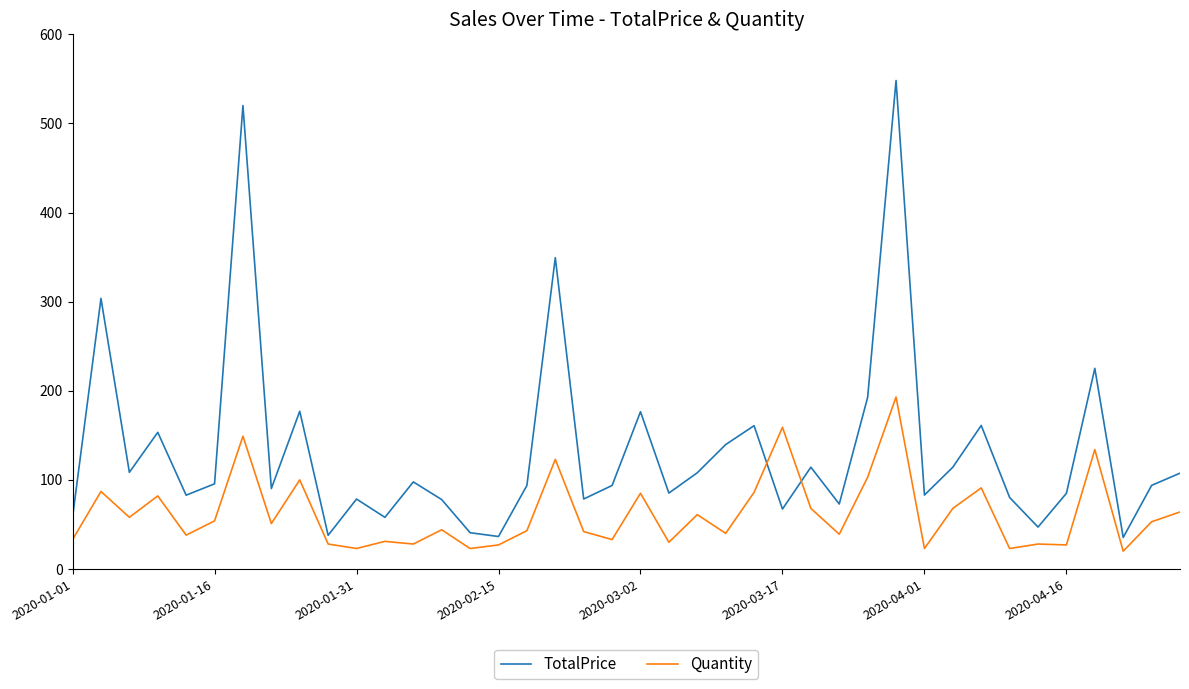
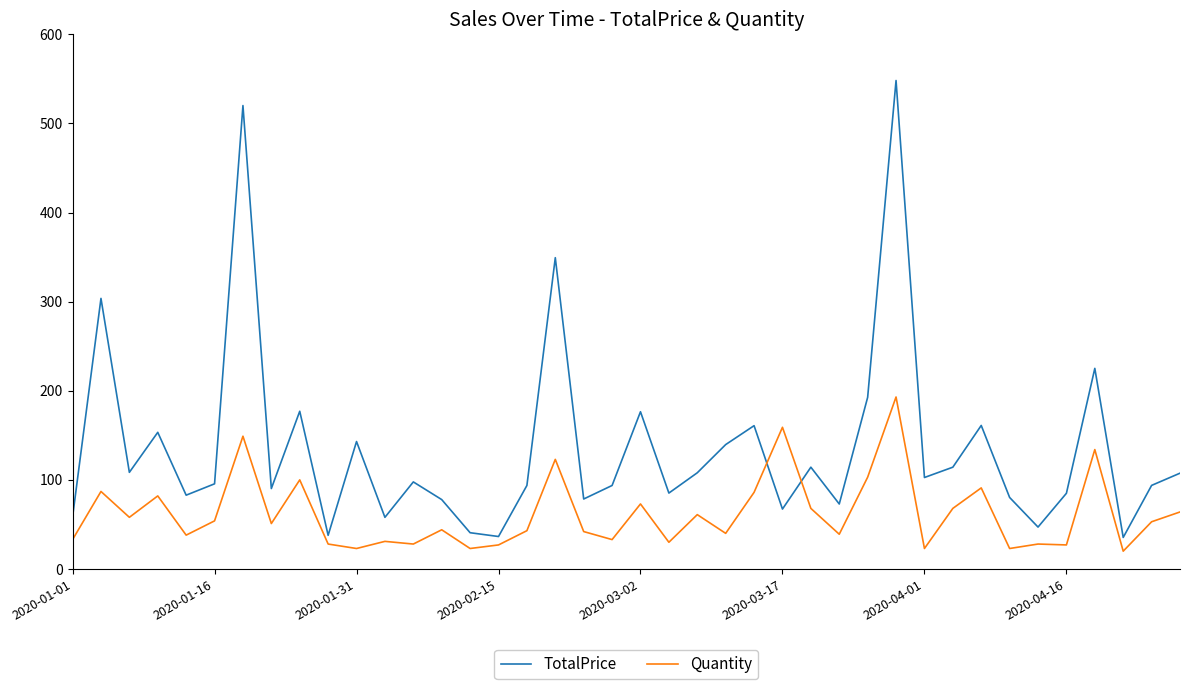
  {
    "TotalPrice": {
      "2020-01-01": 60,
      "2020-01-16": 100,
-     "2020-01-31": 80,
+     "2020-01-31": 140,
      "2020-02-15": 40,
      "2020-03-02": 180,
      "2020-03-17": 70,
-     "2020-04-01": 80,
+     "2020-04-01": 100,
      "2020-04-16": 80
    },
    "Quantity": {
      "2020-01-01": 30,
      "2020-01-16": 50,
      "2020-01-31": 20,
      "2020-02-15": 30,
-     "2020-03-02": 90,
+     "2020-03-02": 70,
      "2020-03-17": 160,
      "2020-04-01": 20,
      "2020-04-16": 30
    }
  }
